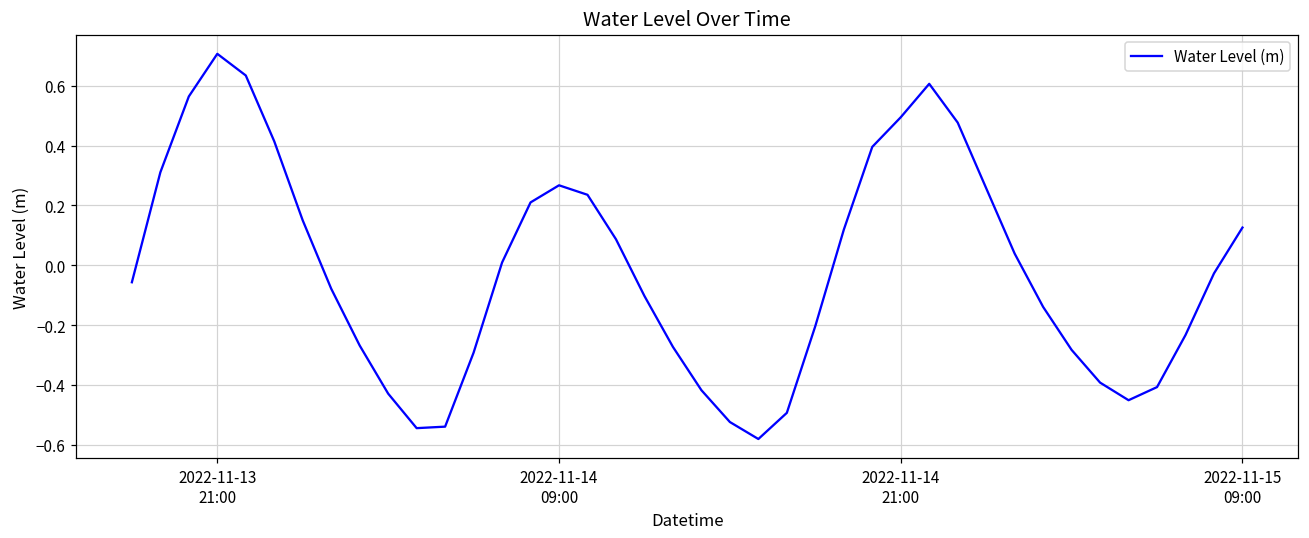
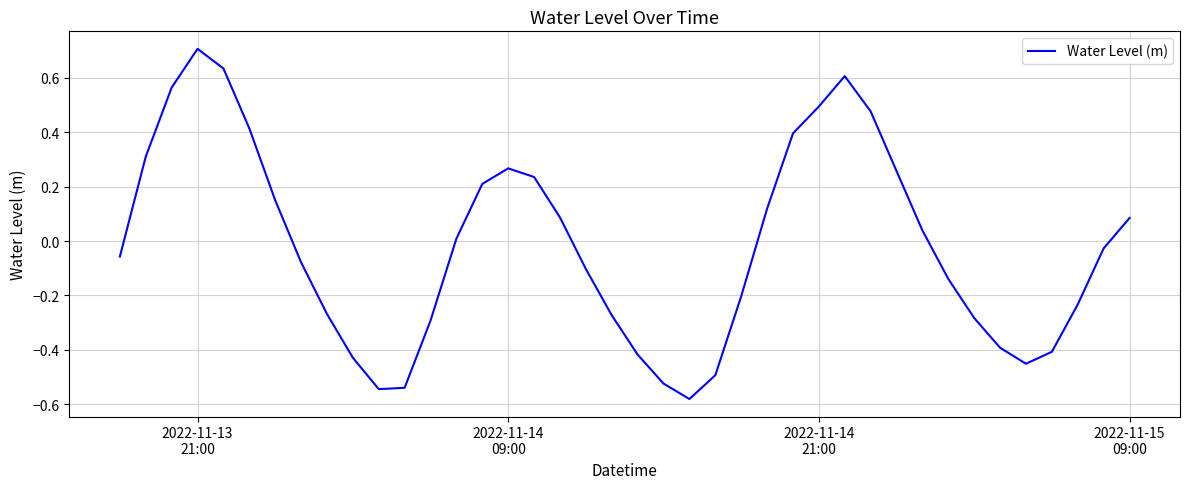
  {
    "2022-11-13 21:00": 0.71,
    "2022-11-14 09:00": 0.27,
    "2022-11-14 21:00": 0.49,
-   "2022-11-15 09:00": 0.13
+   "2022-11-15 09:00": 0.08
  }
